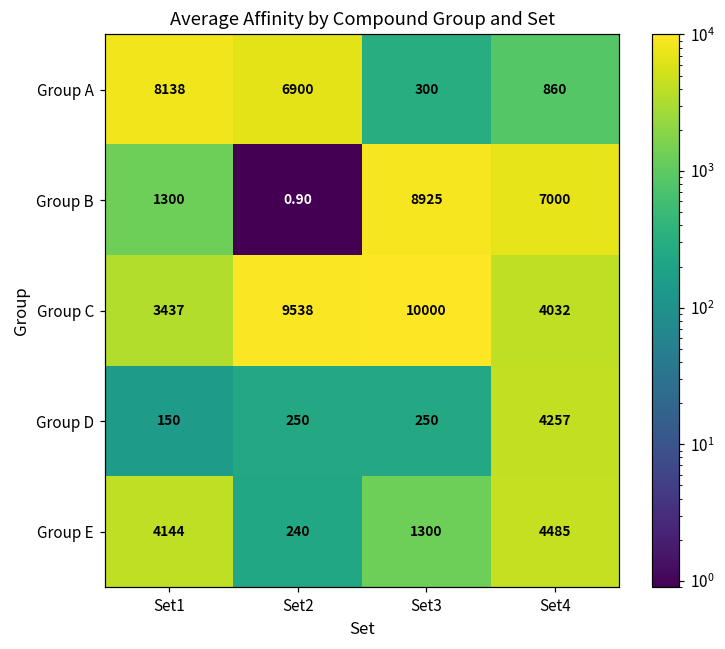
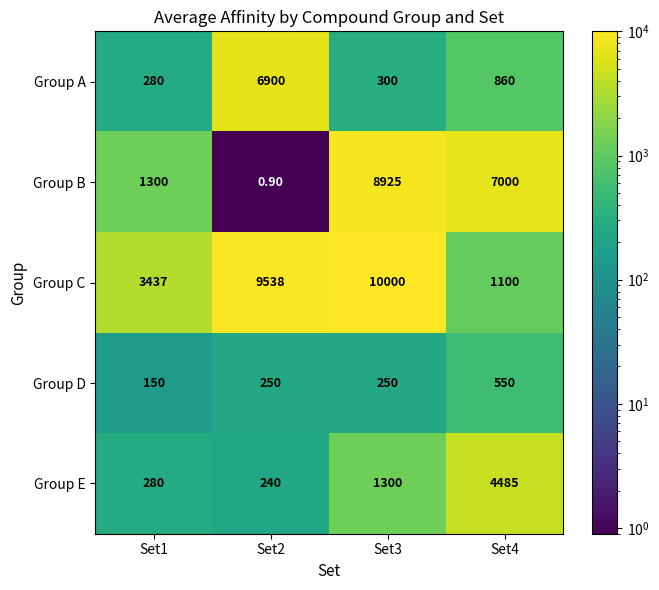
  {
    "Group A": {
-     "Set1": 8138,
+     "Set1": 280,
      "Set2": 6900,
      "Set3": 300,
      "Set4": 860
    },
    "Group B": {
      "Set1": 1300,
      "Set2": 0.90,
      "Set3": 8925,
      "Set4": 7000
    },
    "Group C": {
      "Set1": 3437,
      "Set2": 9538,
      "Set3": 10000,
-     "Set4": 4032
+     "Set4": 1100
    },
    "Group D": {
      "Set1": 150,
      "Set2": 250,
      "Set3": 250,
-     "Set4": 4257
+     "Set4": 550
    },
    "Group E": {
-     "Set1": 4144,
+     "Set1": 280,
      "Set2": 240,
      "Set3": 1300,
      "Set4": 4485
    }
  }
